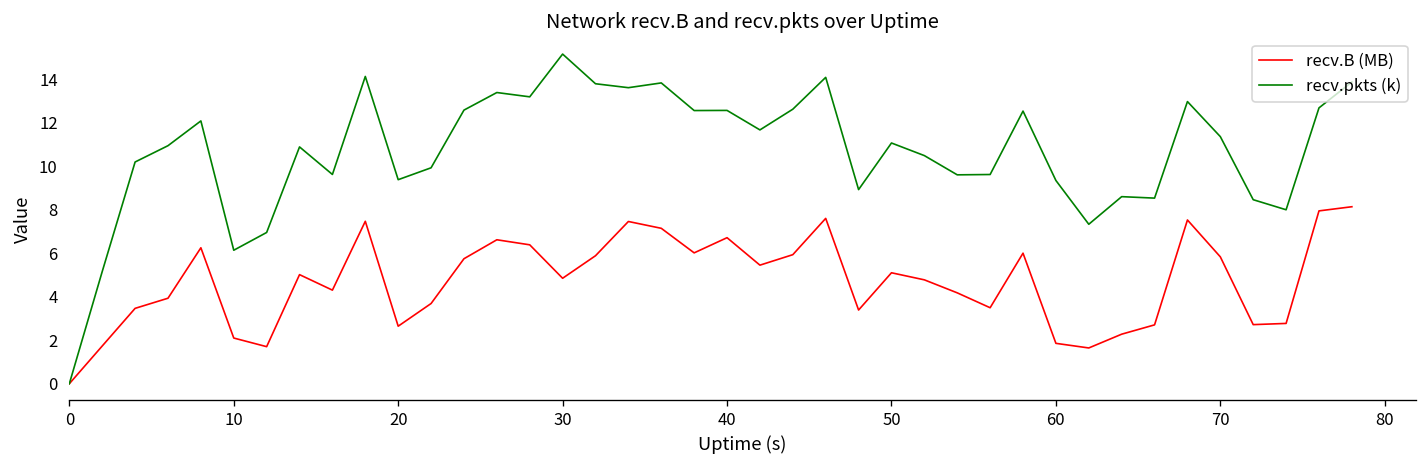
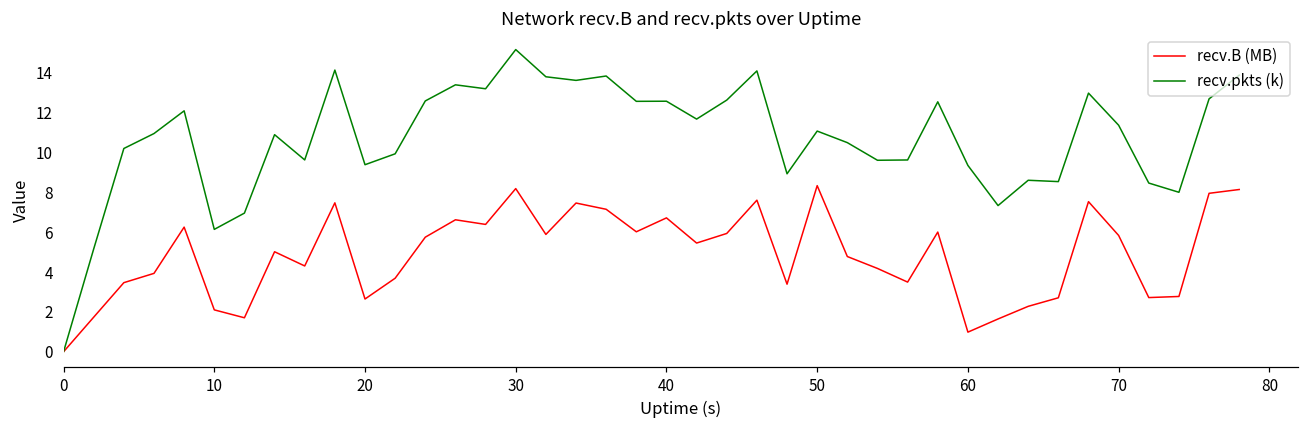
  {
    "recv.B (MB)": {
      "10": 2.1,
      "20": 2.6,
-     "30": 4.9,
+     "30": 8.2,
      "40": 6.7,
-     "50": 5.1,
-     "60": 1.9,
+     "50": 8.3,
+     "60": 1.0,
      "70": 5.8
    },
    "recv.pkts (k)": {
      "10": 6.1,
      "20": 9.4,
      "30": 15.2,
      "40": 12.6,
      "50": 11.1,
      "60": 9.4,
      "70": 11.4
    }
  }
